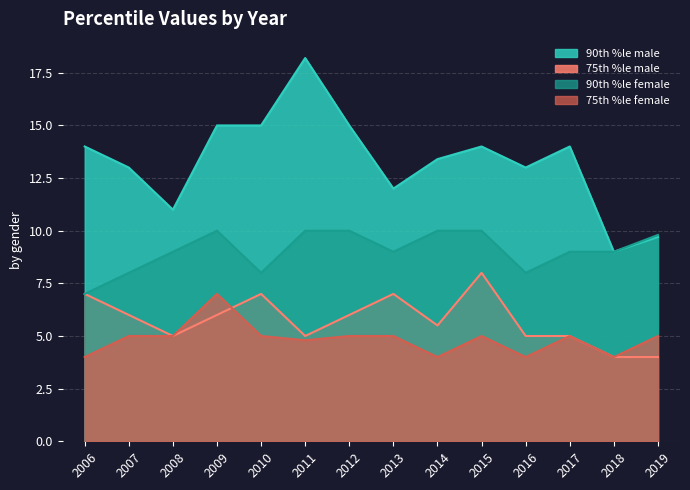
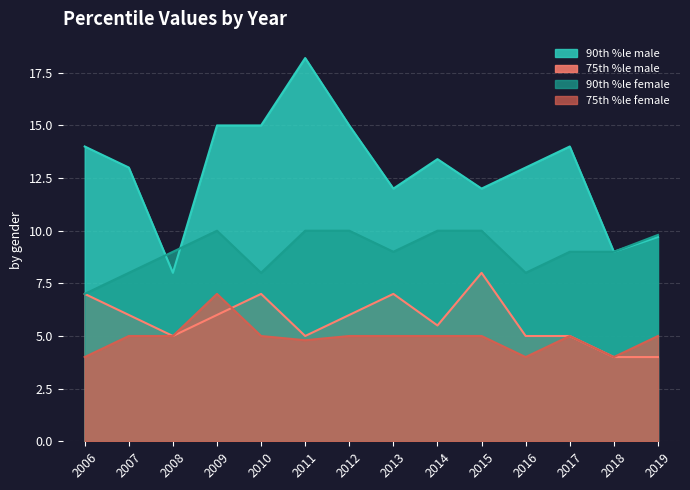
  {
    "90th %le male": {
      "2006": 14,
      "2007": 13,
-     "2008": 11,
+     "2008": 8,
      "2009": 15,
      "2010": 15,
      "2011": 18.2,
      "2012": 15,
      "2013": 12,
      "2014": 13.4,
-     "2015": 14,
+     "2015": 12,
      "2016": 13,
      "2017": 14
    },
    "75th %le male": {
      "2007": 6,
      "2009": 6,
      "2010": 7,
      "2011": 5,
      "2012": 6,
      "2013": 7,
      "2014": 5.5,
      "2015": 8,
      "2016": 5,
      "2019": 4
    },
    "90th %le female": {
      "2007": 8,
      "2008": 9,
      "2009": 10,
      "2010": 8,
      "2011": 10,
      "2012": 10,
      "2013": 9,
      "2014": 10,
      "2015": 10,
      "2016": 8,
      "2017": 9
    },
    "75th %le female": {
      "2006": 4,
      "2007": 5,
      "2009": 7,
      "2010": 5,
      "2011": 4.8,
      "2012": 5,
      "2013": 5,
-     "2014": 4,
+     "2014": 5,
      "2015": 5,
      "2016": 4,
      "2019": 5
    }
  }
